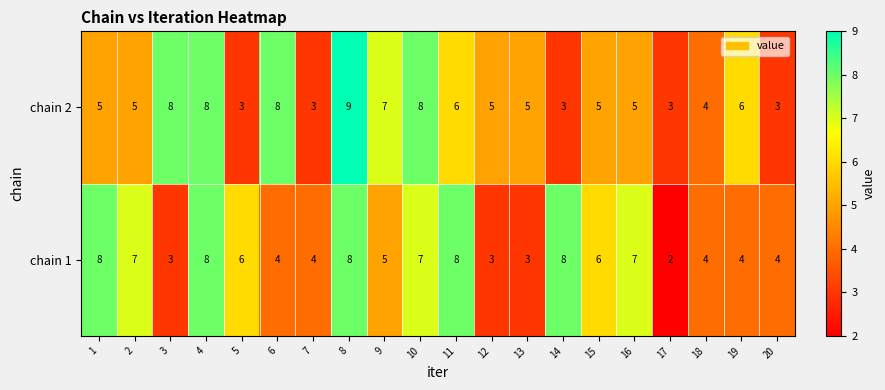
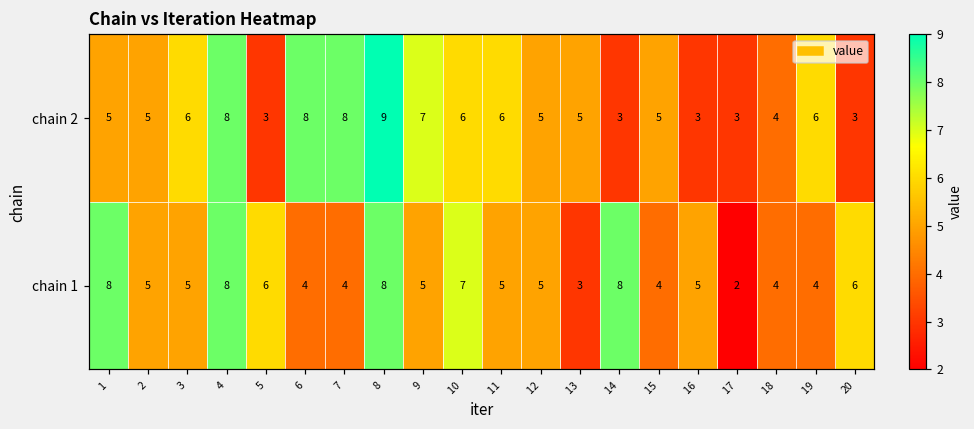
  {
    "chain 2": {
      "1": 5,
      "2": 5,
-     "3": 8,
+     "3": 6,
      "4": 8,
      "5": 3,
      "6": 8,
-     "7": 3,
+     "7": 8,
      "8": 9,
      "9": 7,
-     "10": 8,
+     "10": 6,
      "11": 6,
      "12": 5,
      "13": 5,
      "14": 3,
      "15": 5,
-     "16": 5,
+     "16": 3,
      "17": 3,
      "18": 4,
      "19": 6,
      "20": 3
    },
    "chain 1": {
      "1": 8,
-     "2": 7,
-     "3": 3,
+     "2": 5,
+     "3": 5,
      "4": 8,
      "5": 6,
      "6": 4,
      "7": 4,
      "8": 8,
      "9": 5,
      "10": 7,
-     "11": 8,
-     "12": 3,
+     "11": 5,
+     "12": 5,
      "13": 3,
      "14": 8,
-     "15": 6,
-     "16": 7,
+     "15": 4,
+     "16": 5,
      "17": 2,
      "18": 4,
      "19": 4,
-     "20": 4
+     "20": 6
    }
  }
